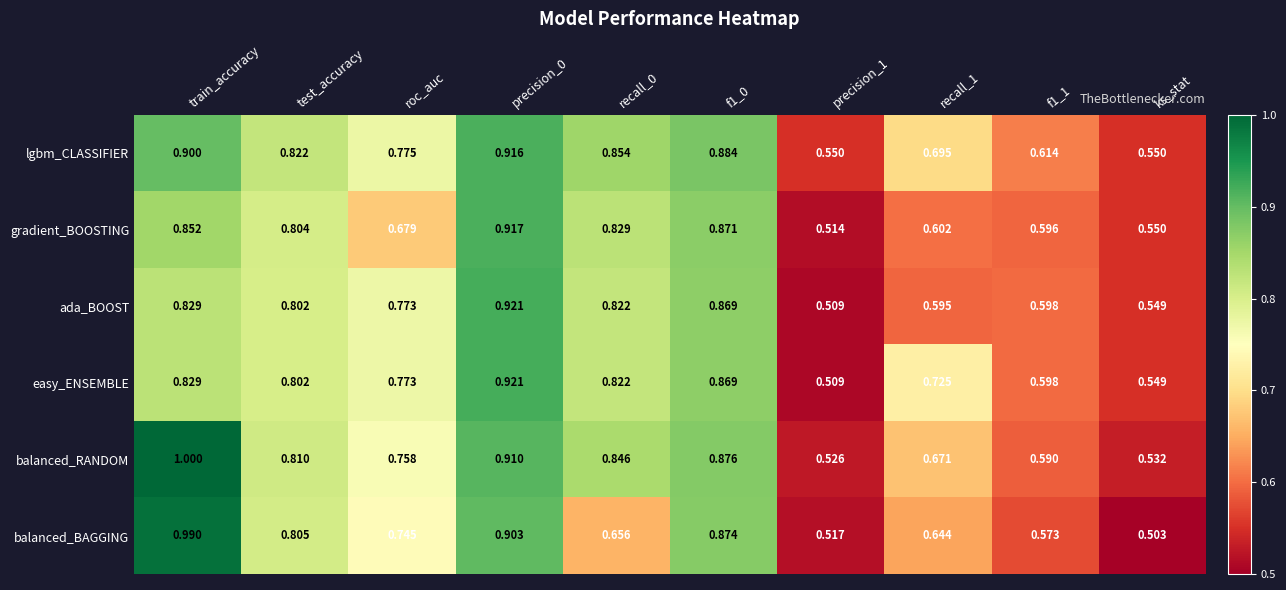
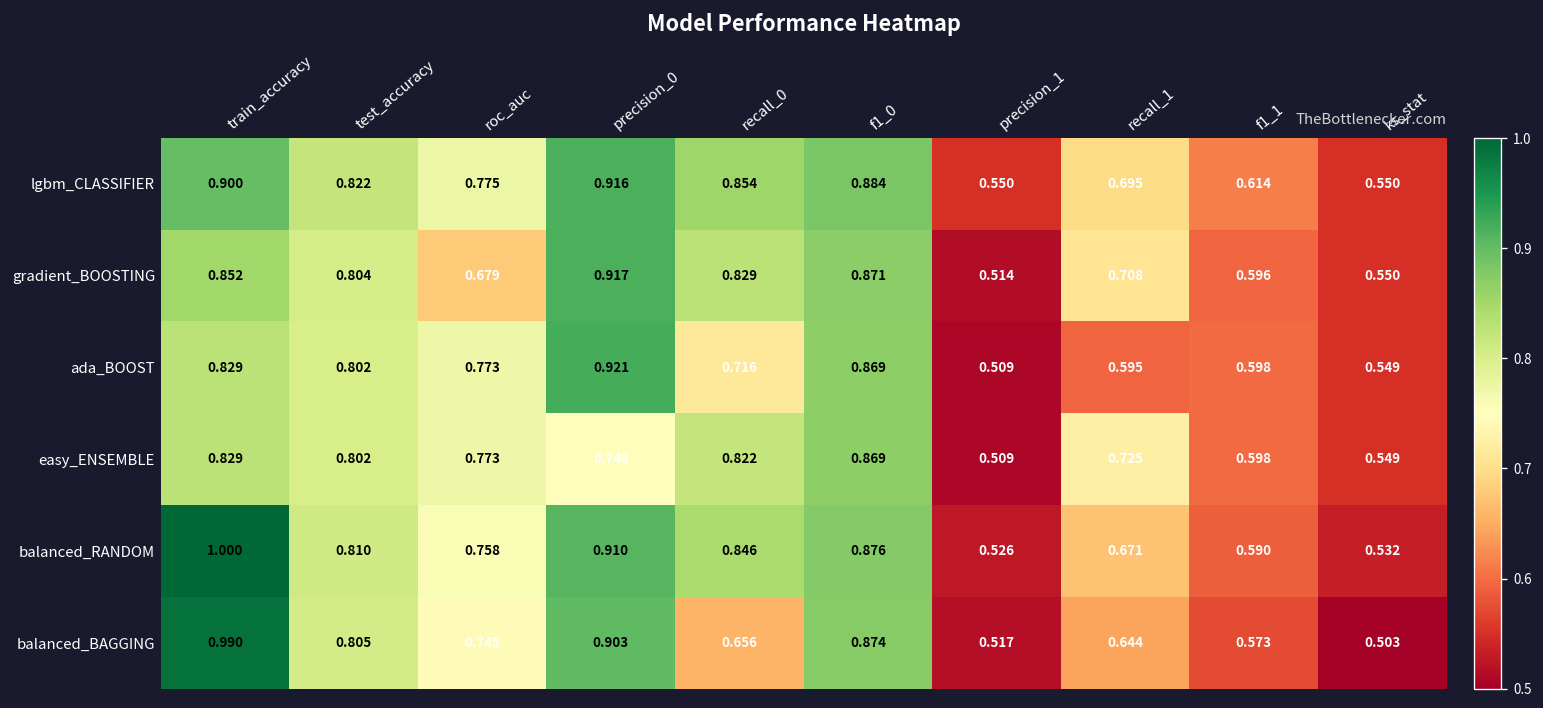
  {
    "lgbm_CLASSIFIER": {
      "train_accuracy": 0.900,
      "test_accuracy": 0.822,
      "roc_auc": 0.775,
      "precision_0": 0.916,
      "recall_0": 0.854,
      "f1_0": 0.884,
      "precision_1": 0.550,
      "recall_1": 0.695,
      "f1_1": 0.614,
      "ks_stat": 0.550
    },
    "gradient_BOOSTING": {
      "train_accuracy": 0.852,
      "test_accuracy": 0.804,
      "roc_auc": 0.679,
      "precision_0": 0.917,
      "recall_0": 0.829,
      "f1_0": 0.871,
      "precision_1": 0.514,
-     "recall_1": 0.602,
+     "recall_1": 0.708,
      "f1_1": 0.596,
      "ks_stat": 0.550
    },
    "ada_BOOST": {
      "train_accuracy": 0.829,
      "test_accuracy": 0.802,
      "roc_auc": 0.773,
      "precision_0": 0.921,
-     "recall_0": 0.822,
+     "recall_0": 0.716,
      "f1_0": 0.869,
      "precision_1": 0.509,
      "recall_1": 0.595,
      "f1_1": 0.598,
      "ks_stat": 0.549
    },
    "easy_ENSEMBLE": {
      "train_accuracy": 0.829,
      "test_accuracy": 0.802,
      "roc_auc": 0.773,
-     "precision_0": 0.921,
+     "precision_0": 0.748,
      "recall_0": 0.822,
      "f1_0": 0.869,
      "precision_1": 0.509,
      "recall_1": 0.725,
      "f1_1": 0.598,
      "ks_stat": 0.549
    },
    "balanced_RANDOM": {
      "train_accuracy": 1.000,
      "test_accuracy": 0.810,
      "roc_auc": 0.758,
      "precision_0": 0.910,
      "recall_0": 0.846,
      "f1_0": 0.876,
      "precision_1": 0.526,
      "recall_1": 0.671,
      "f1_1": 0.590,
      "ks_stat": 0.532
    },
    "balanced_BAGGING": {
      "train_accuracy": 0.990,
      "test_accuracy": 0.805,
      "roc_auc": 0.745,
      "precision_0": 0.903,
      "recall_0": 0.656,
      "f1_0": 0.874,
      "precision_1": 0.517,
      "recall_1": 0.644,
      "f1_1": 0.573,
      "ks_stat": 0.503
    }
  }
